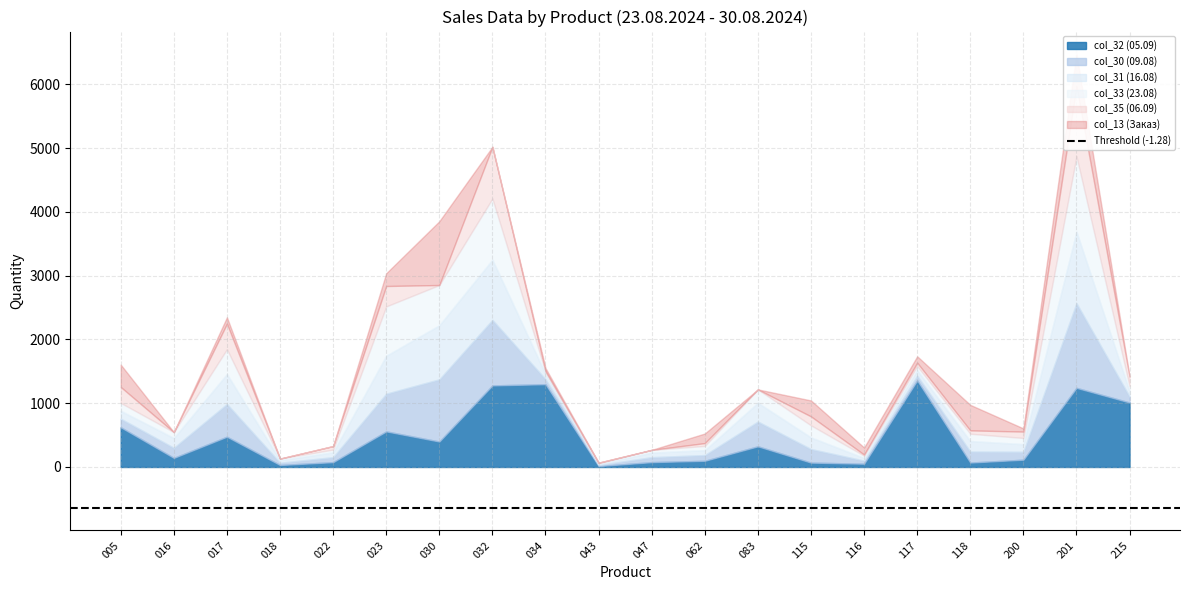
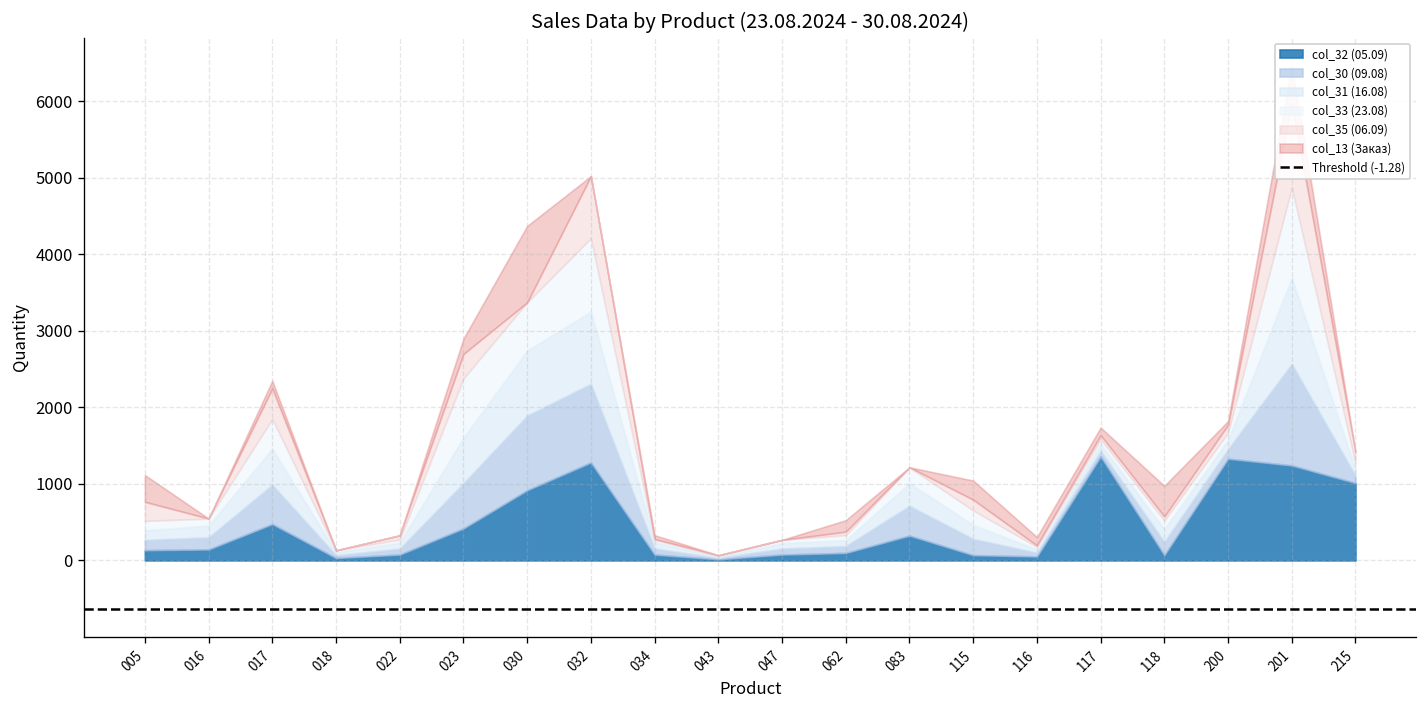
  {
    "col_32 (05.09)": {
-     "005": 600,
+     "005": 100,
      "016": 100,
      "017": 500,
      "022": 100,
-     "023": 600,
-     "030": 400,
+     "023": 400,
+     "030": 900,
      "032": 1300,
-     "034": 1300,
+     "034": 100,
      "047": 100,
      "062": 100,
      "083": 300,
      "115": 100,
      "116": 100,
      "117": 1400,
      "118": 100,
-     "200": 100,
+     "200": 1300,
      "201": 1200,
      "215": 1000
    }
  }
